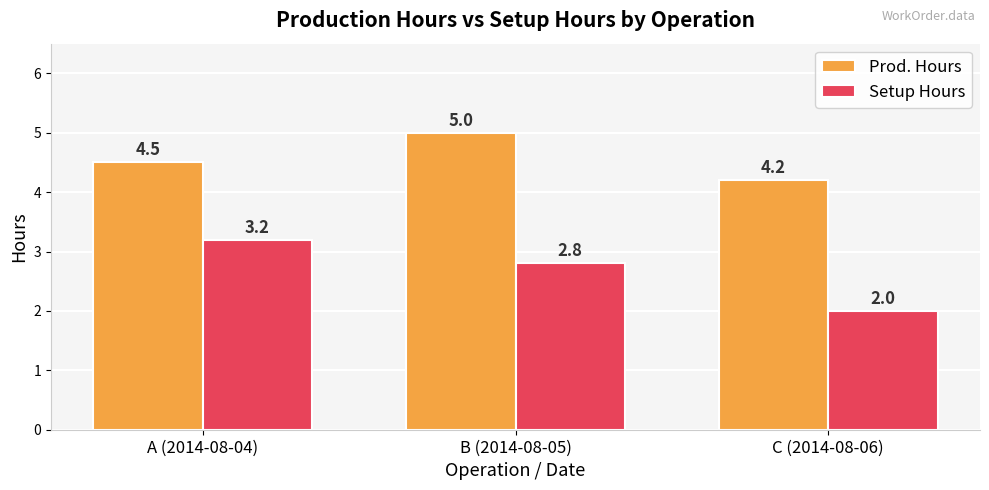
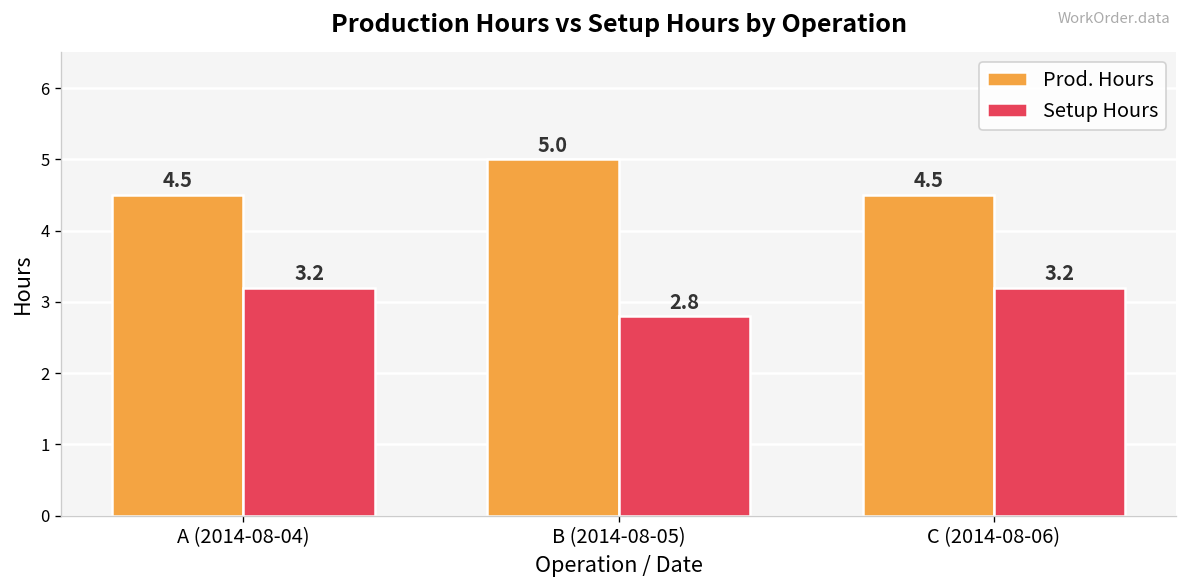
  {
    "Prod. Hours": {
      "A (2014-08-04)": 4.5,
      "B (2014-08-05)": 5.0,
-     "C (2014-08-06)": 4.2
+     "C (2014-08-06)": 4.5
    },
    "Setup Hours": {
      "A (2014-08-04)": 3.2,
      "B (2014-08-05)": 2.8,
-     "C (2014-08-06)": 2.0
+     "C (2014-08-06)": 3.2
    }
  }
